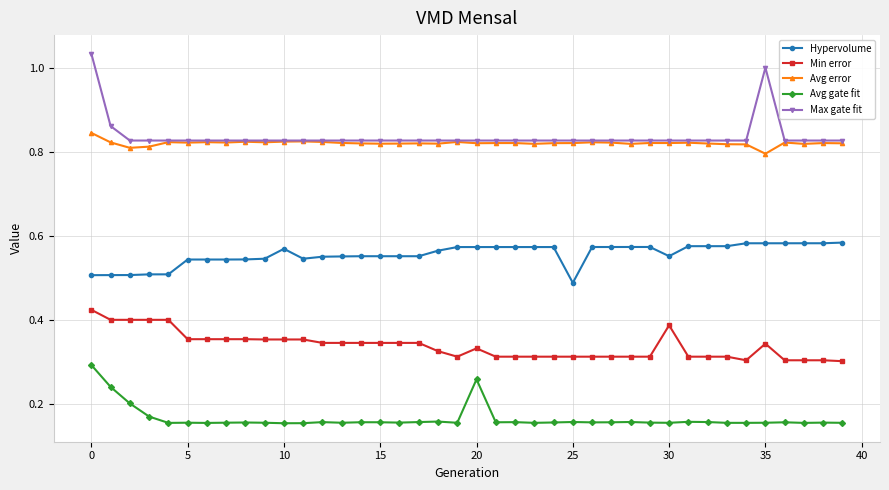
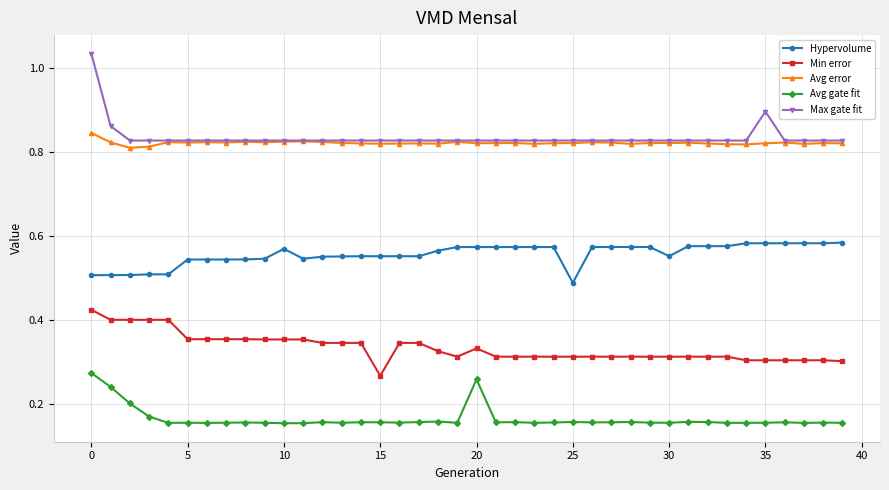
  {
    "Hypervolume": {
      "0": 0.51,
      "5": 0.54,
      "10": 0.57,
      "15": 0.55,
      "20": 0.57,
      "25": 0.49,
      "30": 0.55,
      "35": 0.58
    },
    "Min error": {
      "0": 0.42,
      "5": 0.35,
      "10": 0.35,
-     "15": 0.35,
+     "15": 0.27,
      "20": 0.33,
      "25": 0.31,
-     "30": 0.39,
-     "35": 0.34
+     "30": 0.31,
+     "35": 0.30
    },
    "Avg error": {
      "0": 0.85,
      "15": 0.82,
      "20": 0.82,
      "25": 0.82,
-     "35": 0.80
+     "35": 0.82
    },
    "Avg gate fit": {
-     "0": 0.29,
+     "0": 0.27,
      "5": 0.16,
      "10": 0.15,
      "15": 0.16,
      "20": 0.26,
      "25": 0.16,
      "30": 0.16,
      "35": 0.16
    },
    "Max gate fit": {
      "0": 1.03,
      "15": 0.83,
      "20": 0.83,
      "25": 0.83,
-     "35": 1.00
+     "35": 0.90
    }
  }
